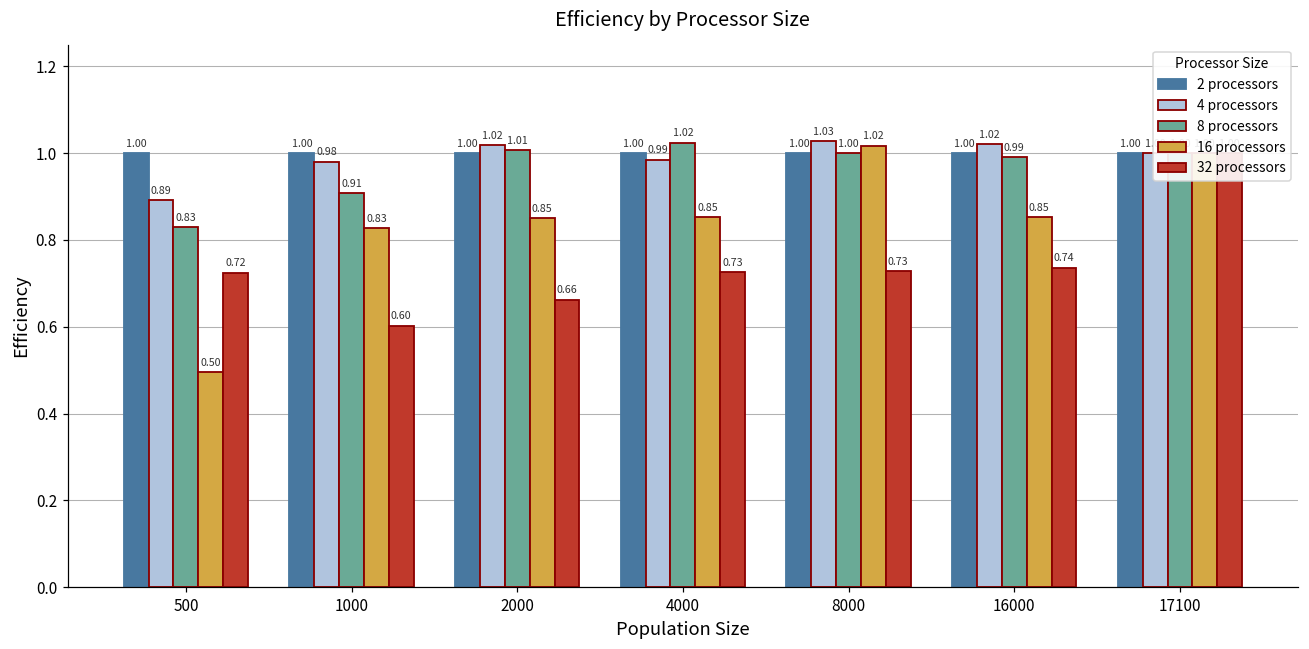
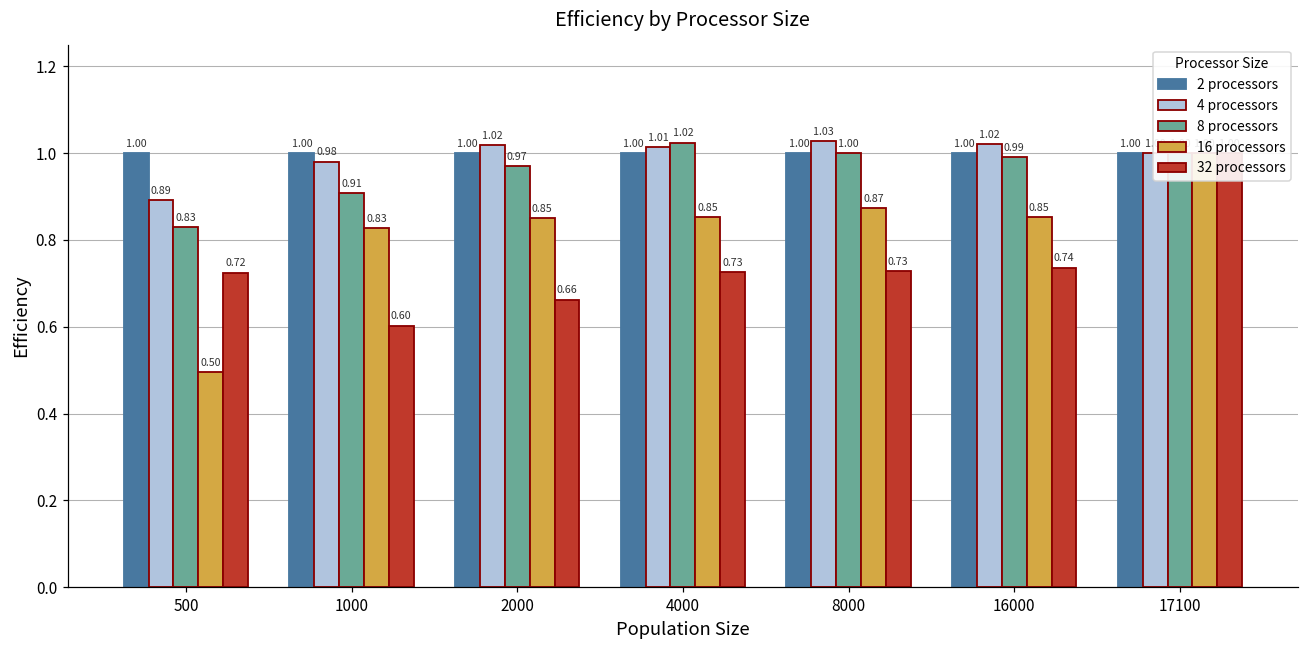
  {
    "2 processors": {
      "500": 1.00,
      "1000": 1.00,
      "2000": 1.00,
      "4000": 1.00,
      "8000": 1.00,
      "16000": 1.00,
      "17100": 1.00
    },
    "4 processors": {
      "500": 0.89,
      "1000": 0.98,
      "2000": 1.02,
-     "4000": 0.99,
+     "4000": 1.01,
      "8000": 1.03,
      "16000": 1.02
    },
    "8 processors": {
      "500": 0.83,
      "1000": 0.91,
-     "2000": 1.01,
+     "2000": 0.97,
      "4000": 1.02,
      "8000": 1.00,
      "16000": 0.99
    },
    "16 processors": {
      "500": 0.50,
      "1000": 0.83,
      "2000": 0.85,
      "4000": 0.85,
-     "8000": 1.02,
+     "8000": 0.87,
      "16000": 0.85
    },
    "32 processors": {
      "500": 0.72,
      "1000": 0.60,
      "2000": 0.66,
      "4000": 0.73,
      "8000": 0.73,
      "16000": 0.74
    }
  }
